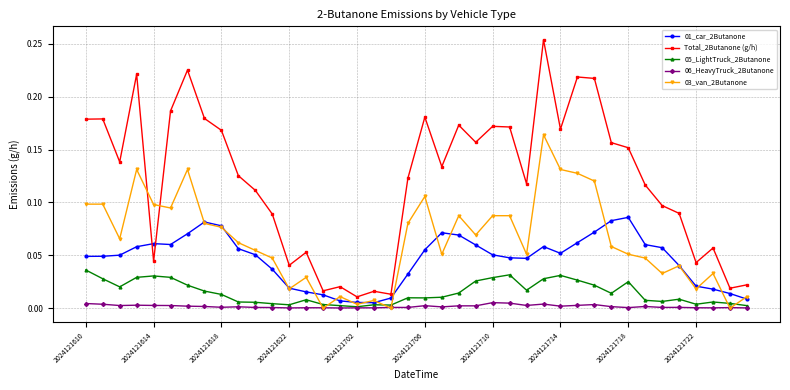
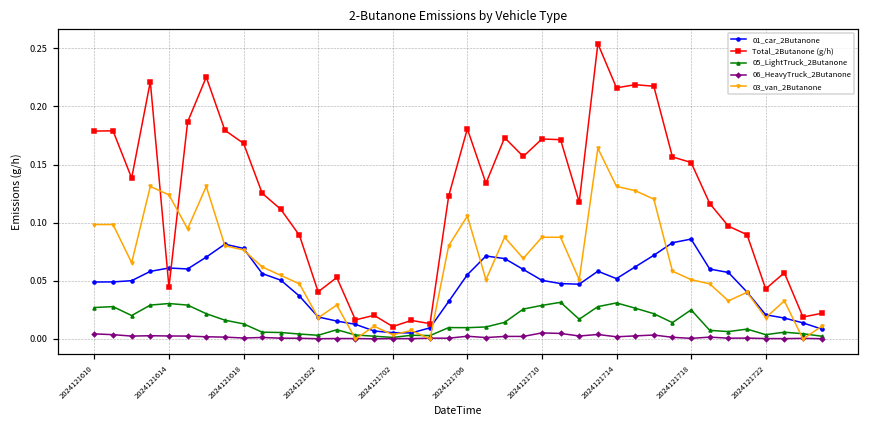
  {
    "01_car_2Butanone": {
      "2024121610": 0.049,
      "2024121614": 0.061,
      "2024121706": 0.055,
      "2024121710": 0.050,
      "2024121714": 0.052,
      "2024121718": 0.086,
      "2024121722": 0.021
    },
    "Total_2Butanone (g/h)": {
      "2024121610": 0.179,
      "2024121614": 0.045,
      "2024121618": 0.168,
      "2024121622": 0.041,
      "2024121702": 0.011,
      "2024121706": 0.181,
      "2024121710": 0.172,
-     "2024121714": 0.169,
+     "2024121714": 0.216,
      "2024121718": 0.152,
      "2024121722": 0.043
    },
    "05_LightTruck_2Butanone": {
-     "2024121610": 0.036,
+     "2024121610": 0.027,
      "2024121614": 0.030,
      "2024121618": 0.013,
      "2024121622": 0.003,
      "2024121706": 0.010,
      "2024121710": 0.029,
      "2024121714": 0.031,
      "2024121718": 0.025,
      "2024121722": 0.004
    },
    "06_HeavyTruck_2Butanone": {
      "2024121610": 0.004,
      "2024121614": 0.003,
      "2024121618": 0.001,
      "2024121622": 0.000,
      "2024121706": 0.002,
      "2024121710": 0.005,
      "2024121714": 0.002,
      "2024121718": 0.001,
      "2024121722": 0.000
    },
    "03_van_2Butanone": {
      "2024121610": 0.098,
-     "2024121614": 0.098,
+     "2024121614": 0.124,
      "2024121706": 0.106,
      "2024121710": 0.087,
      "2024121714": 0.131,
      "2024121718": 0.051,
      "2024121722": 0.018
    }
  }
